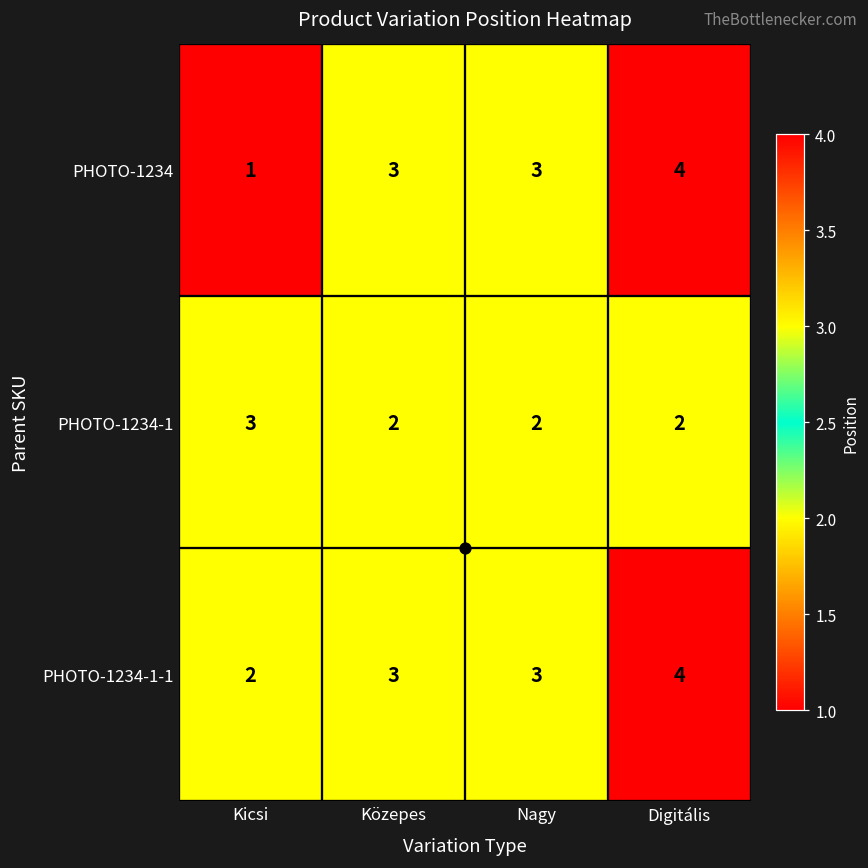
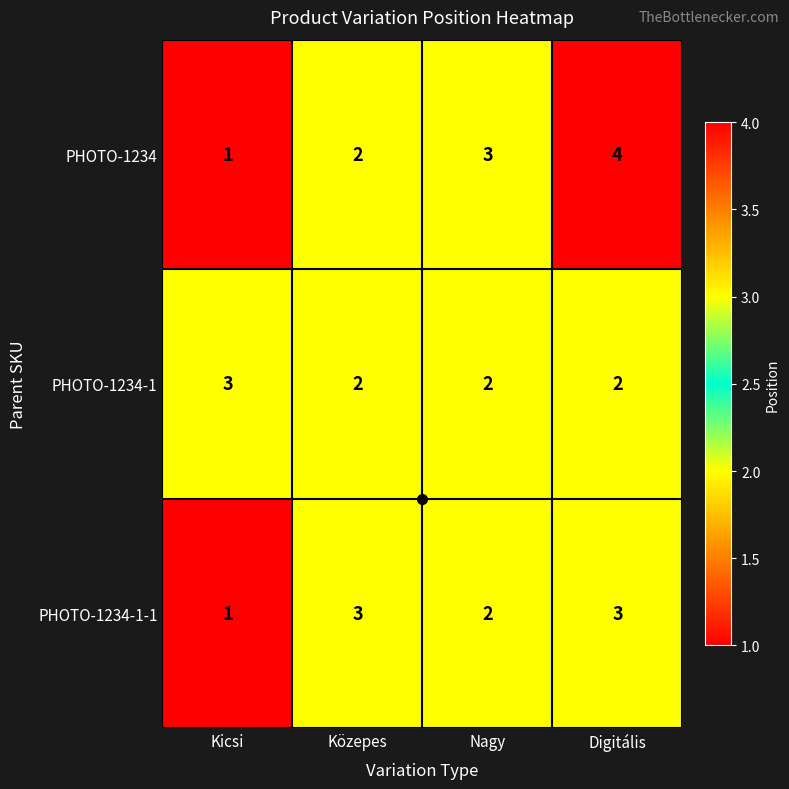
  {
    "PHOTO-1234": {
      "Kicsi": 1,
-     "Közepes": 3,
+     "Közepes": 2,
      "Nagy": 3,
      "Digitális": 4
    },
    "PHOTO-1234-1": {
      "Kicsi": 3,
      "Közepes": 2,
      "Nagy": 2,
      "Digitális": 2
    },
    "PHOTO-1234-1-1": {
-     "Kicsi": 2,
+     "Kicsi": 1,
      "Közepes": 3,
-     "Nagy": 3,
-     "Digitális": 4
+     "Nagy": 2,
+     "Digitális": 3
    }
  }
